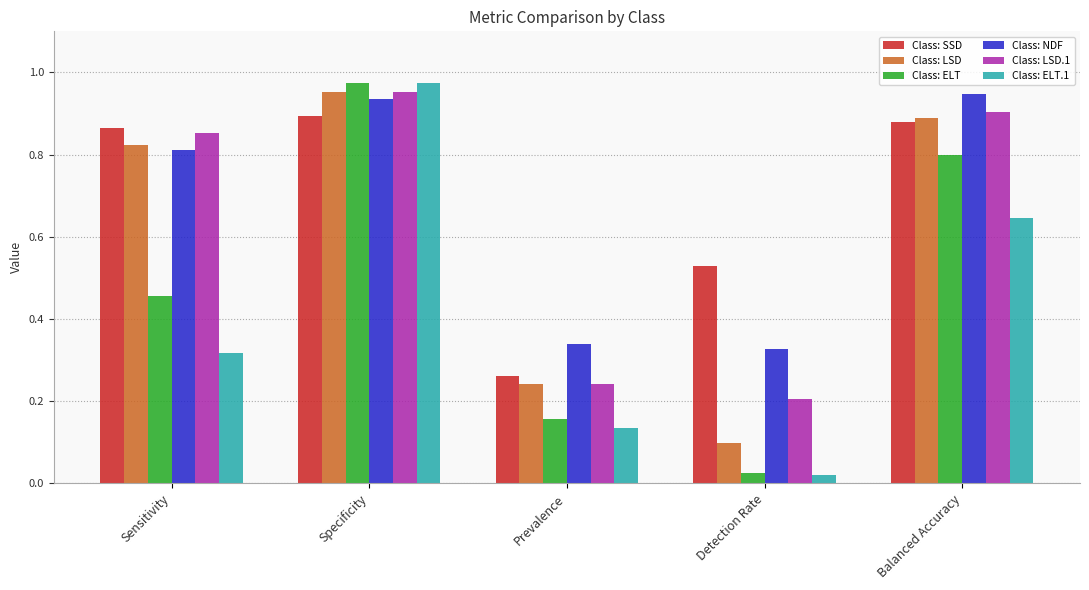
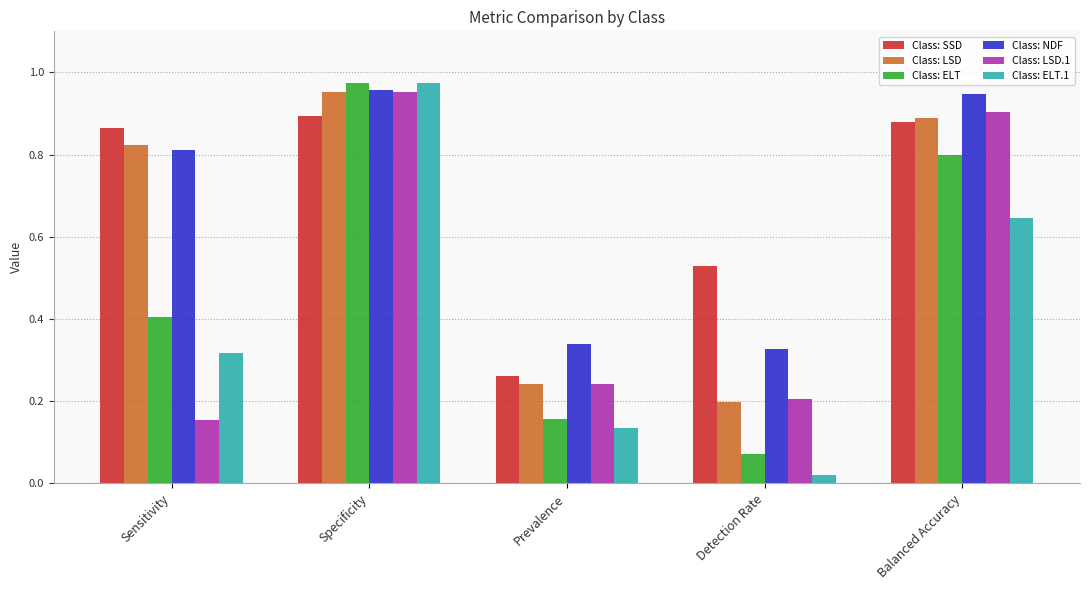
  {
    "Class: SSD": {
      "Sensitivity": 0.87,
      "Specificity": 0.89,
      "Prevalence": 0.26,
      "Detection Rate": 0.53,
      "Balanced Accuracy": 0.88
    },
    "Class: LSD": {
      "Sensitivity": 0.82,
      "Specificity": 0.95,
      "Prevalence": 0.24,
-     "Detection Rate": 0.10,
+     "Detection Rate": 0.20,
      "Balanced Accuracy": 0.89
    },
    "Class: ELT": {
-     "Sensitivity": 0.46,
+     "Sensitivity": 0.41,
      "Specificity": 0.98,
      "Prevalence": 0.16,
-     "Detection Rate": 0.03,
+     "Detection Rate": 0.07,
      "Balanced Accuracy": 0.80
    },
    "Class: NDF": {
      "Sensitivity": 0.81,
-     "Specificity": 0.94,
+     "Specificity": 0.96,
      "Prevalence": 0.34,
      "Detection Rate": 0.33,
      "Balanced Accuracy": 0.95
    },
    "Class: LSD.1": {
-     "Sensitivity": 0.85,
+     "Sensitivity": 0.15,
      "Specificity": 0.95,
      "Prevalence": 0.24,
      "Detection Rate": 0.21,
      "Balanced Accuracy": 0.90
    },
    "Class: ELT.1": {
      "Sensitivity": 0.32,
      "Specificity": 0.98,
      "Prevalence": 0.13,
      "Detection Rate": 0.02,
      "Balanced Accuracy": 0.65
    }
  }
